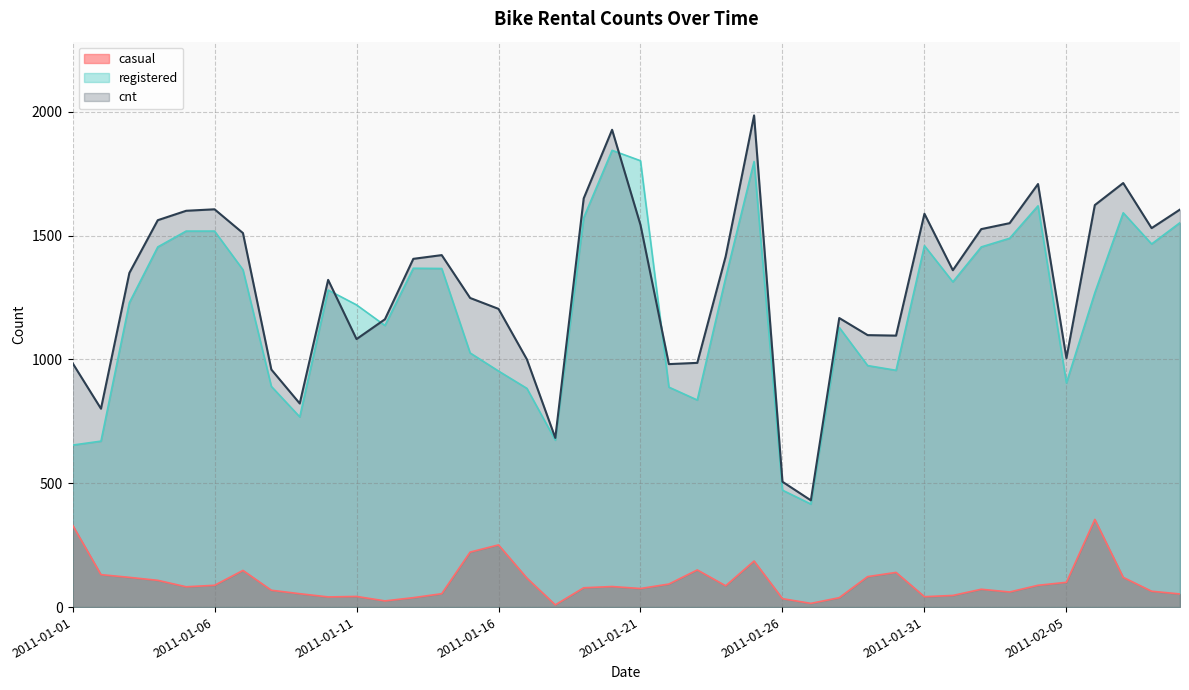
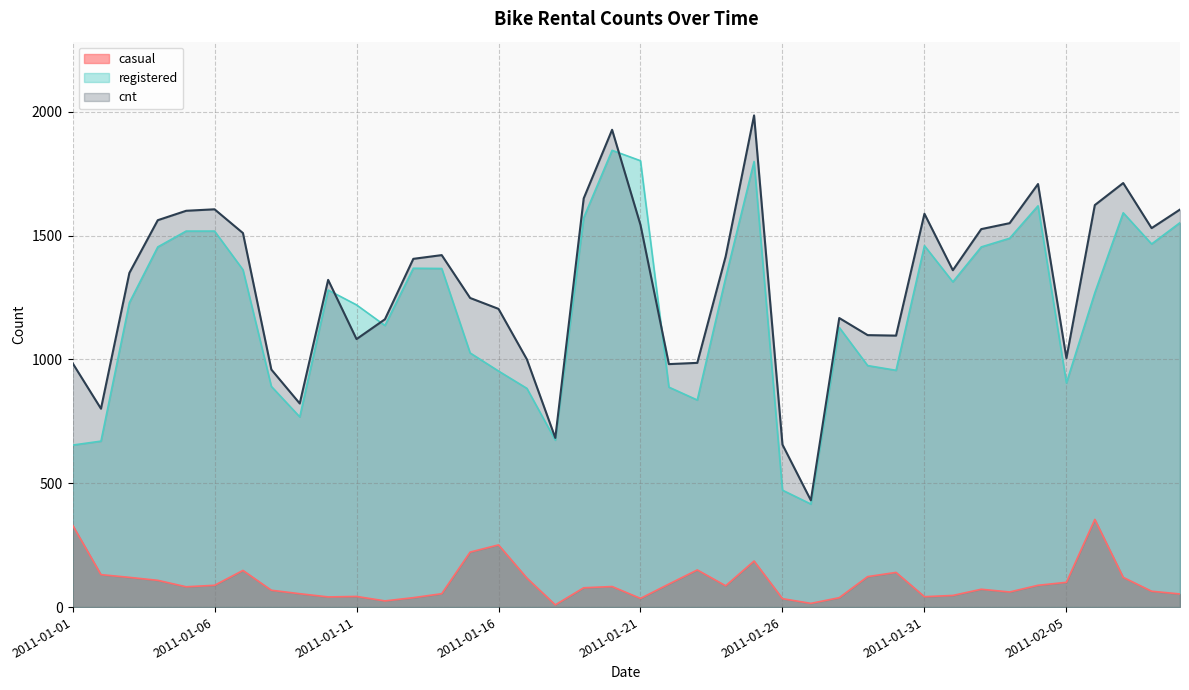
  {
    "casual": {
      "2011-01-01": 330,
      "2011-01-06": 90,
      "2011-01-11": 40,
      "2011-01-16": 250,
-     "2011-01-21": 80,
+     "2011-01-21": 40,
      "2011-01-26": 30,
      "2011-01-31": 40,
      "2011-02-05": 100
    },
    "registered": {
      "2011-01-01": 650,
      "2011-01-06": 1520,
      "2011-01-11": 1220,
      "2011-01-16": 950,
      "2011-01-21": 1800,
      "2011-01-26": 470,
      "2011-01-31": 1460,
      "2011-02-05": 910
    },
    "cnt": {
      "2011-01-01": 990,
      "2011-01-06": 1610,
      "2011-01-11": 1080,
      "2011-01-16": 1200,
      "2011-01-21": 1540,
-     "2011-01-26": 510,
+     "2011-01-26": 660,
      "2011-01-31": 1590,
      "2011-02-05": 1010
    }
  }
